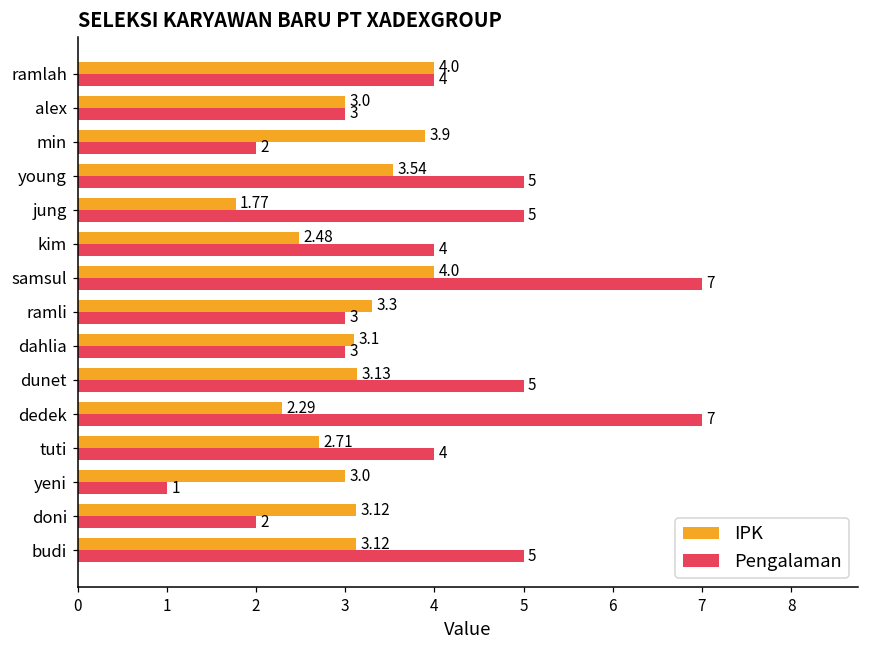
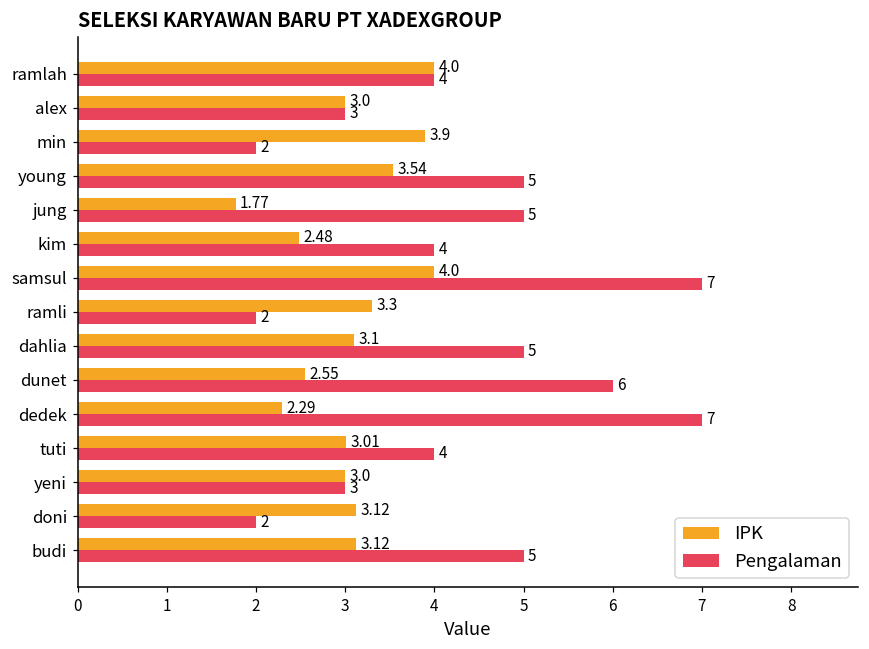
  {
    "IPK": {
      "ramlah": 4.0,
      "alex": 3.0,
      "min": 3.9,
      "young": 3.54,
      "jung": 1.77,
      "kim": 2.48,
      "samsul": 4.0,
      "ramli": 3.3,
      "dahlia": 3.1,
-     "dunet": 3.13,
+     "dunet": 2.55,
      "dedek": 2.29,
-     "tuti": 2.71,
+     "tuti": 3.01,
      "yeni": 3.0,
      "doni": 3.12,
      "budi": 3.12
    },
    "Pengalaman": {
      "min": 2,
      "young": 5,
      "jung": 5,
      "kim": 4,
      "samsul": 7,
-     "ramli": 3,
-     "dahlia": 3,
-     "dunet": 5,
+     "ramli": 2,
+     "dahlia": 5,
+     "dunet": 6,
      "dedek": 7,
      "tuti": 4,
-     "yeni": 1,
+     "yeni": 3,
      "doni": 2,
      "budi": 5
    }
  }
